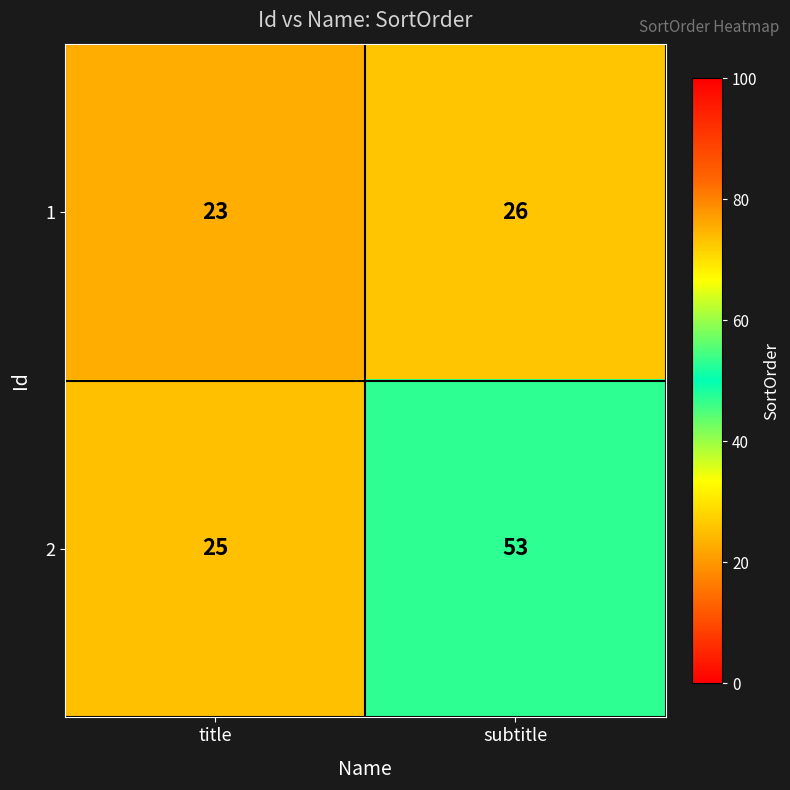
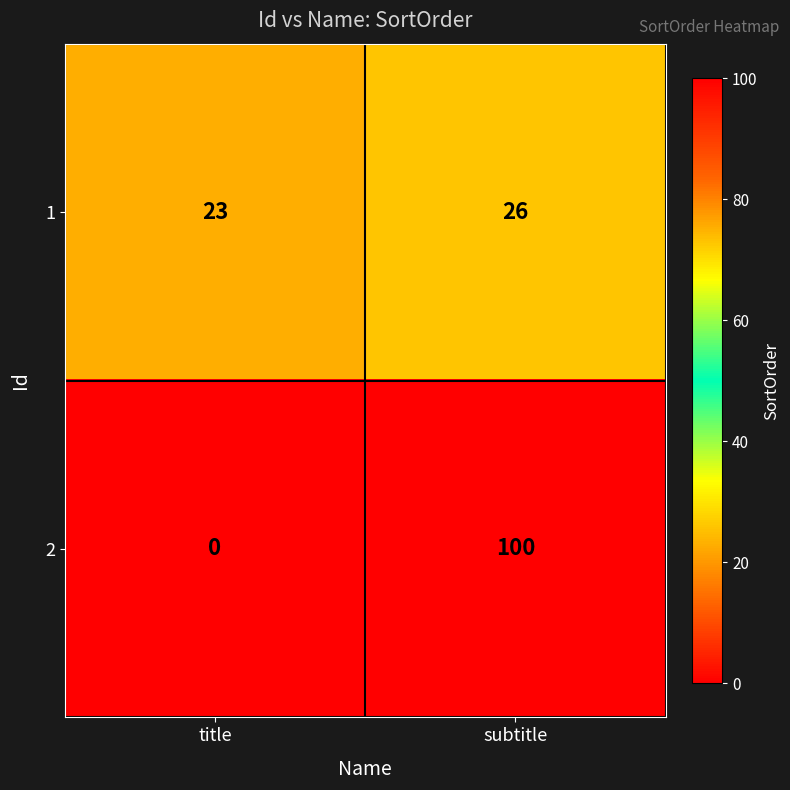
  {
    "1": {
      "title": 23,
      "subtitle": 26
    },
    "2": {
-     "title": 25,
-     "subtitle": 53
+     "title": 0,
+     "subtitle": 100
    }
  }
